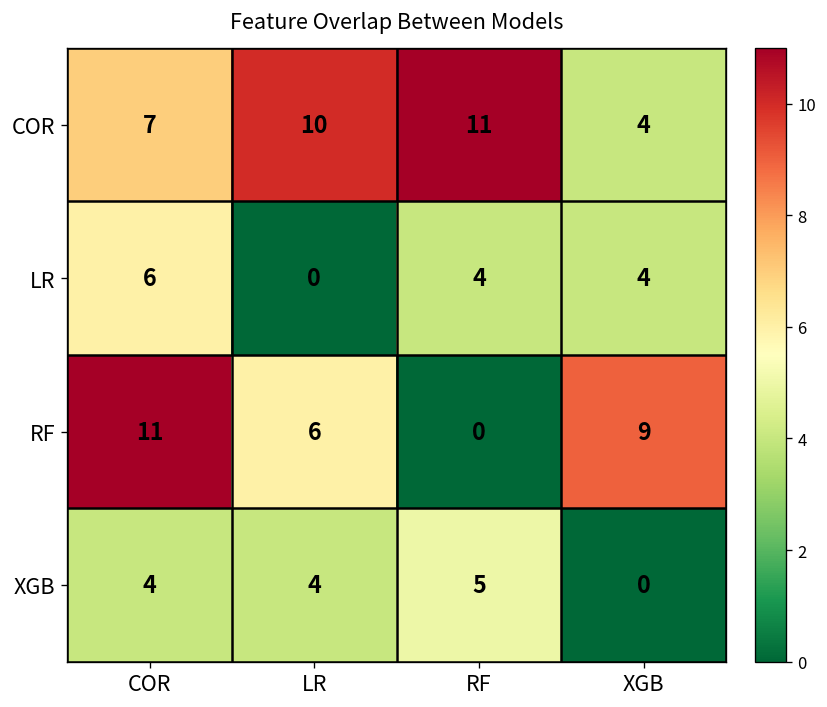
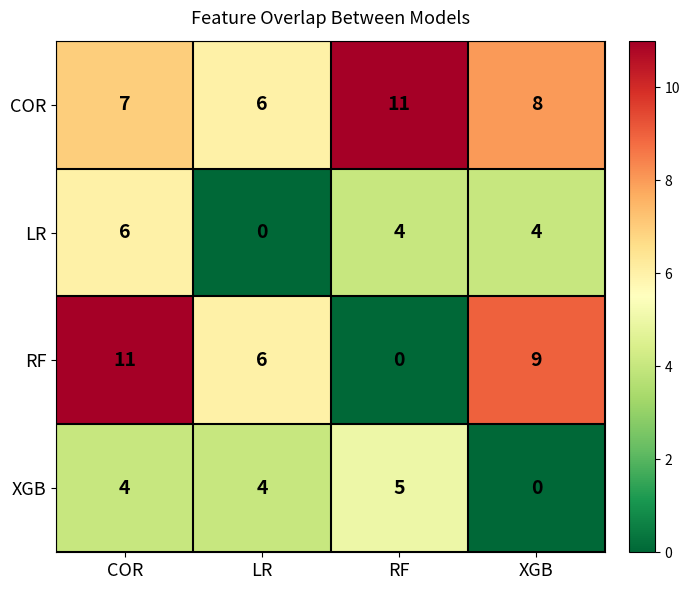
  {
    "COR": {
      "COR": 7,
-     "LR": 10,
+     "LR": 6,
      "RF": 11,
-     "XGB": 4
+     "XGB": 8
    },
    "LR": {
      "COR": 6,
      "LR": 0,
      "RF": 4,
      "XGB": 4
    },
    "RF": {
      "COR": 11,
      "LR": 6,
      "RF": 0,
      "XGB": 9
    },
    "XGB": {
      "COR": 4,
      "LR": 4,
      "RF": 5,
      "XGB": 0
    }
  }
